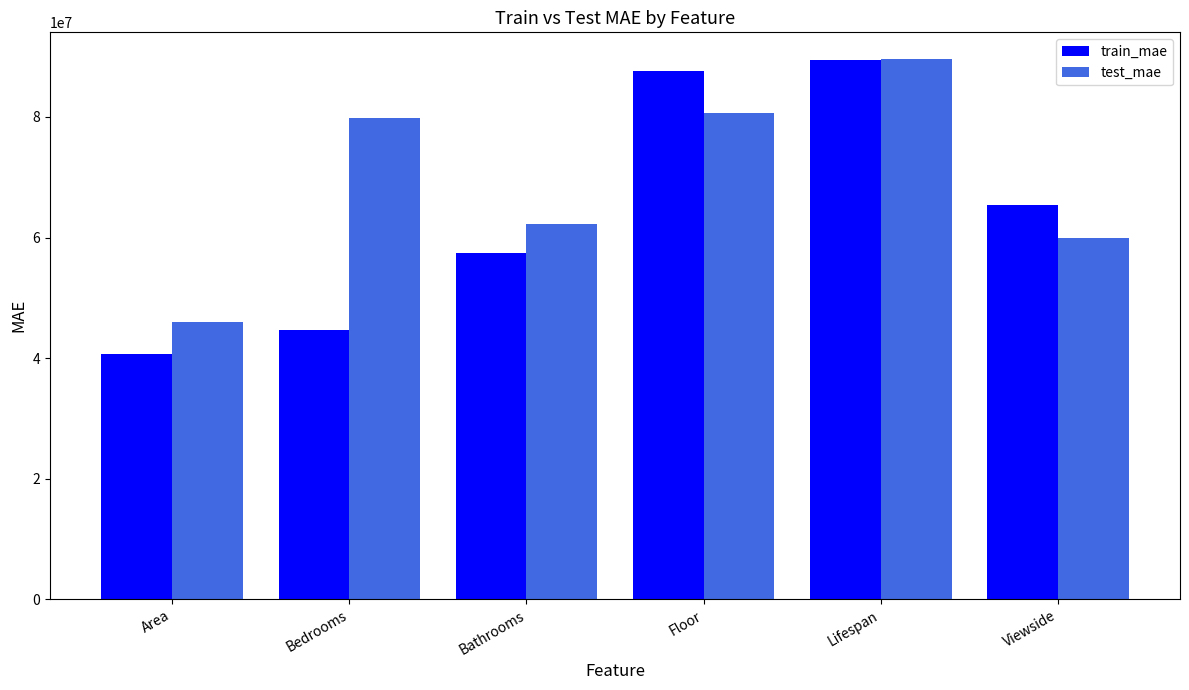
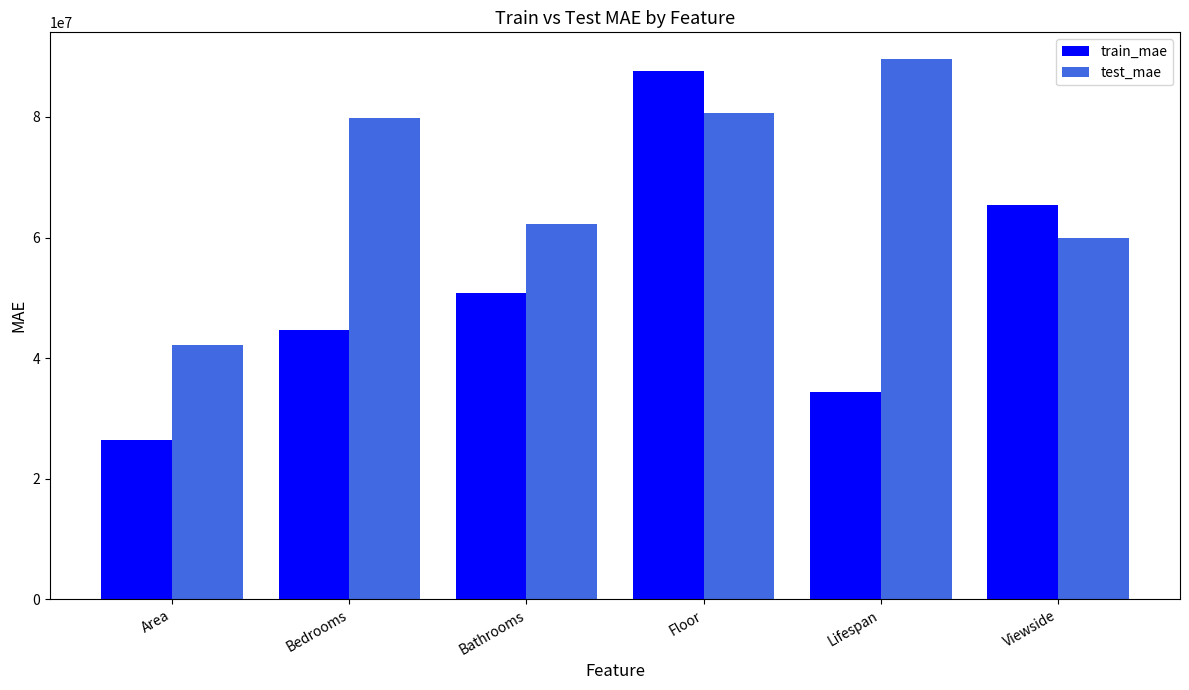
  {
    "train_mae": {
-     "Area": 41000000,
+     "Area": 26000000,
      "Bedrooms": 45000000,
-     "Bathrooms": 57000000,
+     "Bathrooms": 51000000,
      "Floor": 88000000,
-     "Lifespan": 89000000,
+     "Lifespan": 34000000,
      "Viewside": 65000000
    },
    "test_mae": {
-     "Area": 46000000,
+     "Area": 42000000,
      "Bedrooms": 80000000,
      "Bathrooms": 62000000,
      "Floor": 81000000,
      "Lifespan": 90000000,
      "Viewside": 60000000
    }
  }
